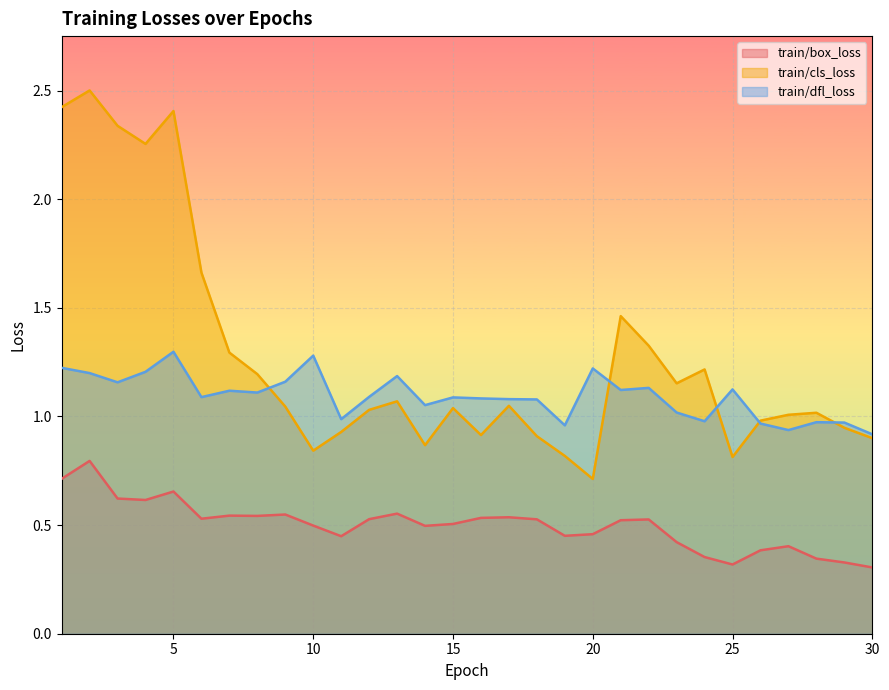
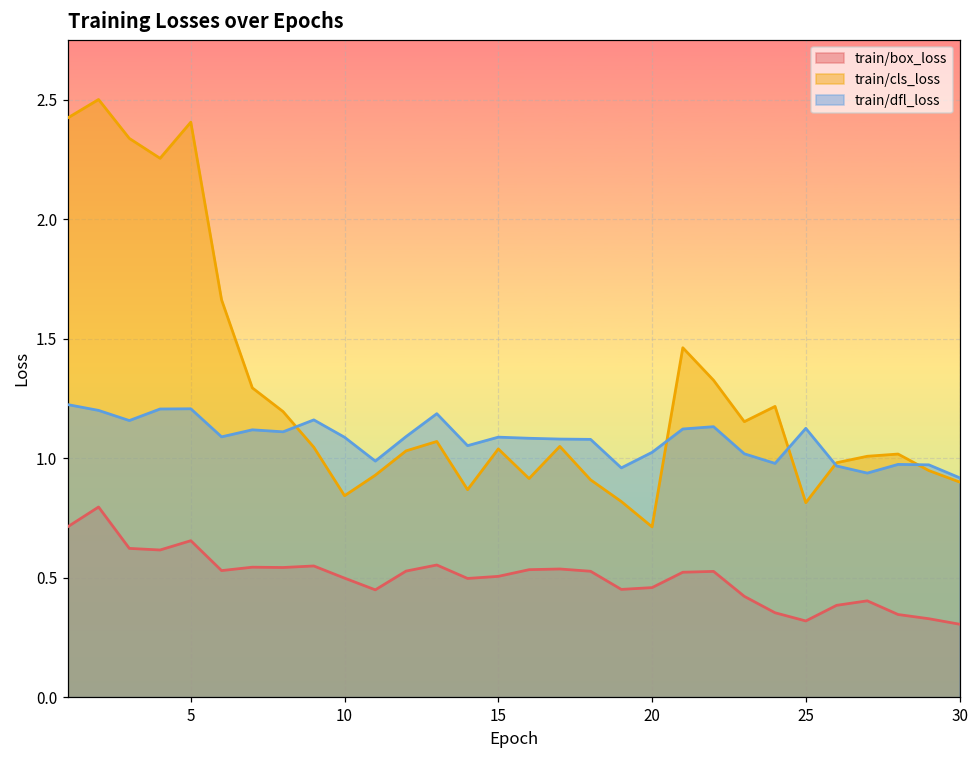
  {
    "train/box_loss": {
      "5": 0.65,
      "10": 0.50,
      "15": 0.51,
      "20": 0.46,
      "25": 0.32,
      "30": 0.30
    },
    "train/cls_loss": {
      "5": 2.41,
      "10": 0.84,
      "15": 1.04,
      "20": 0.71,
      "25": 0.81,
      "30": 0.90
    },
    "train/dfl_loss": {
-     "5": 1.30,
-     "10": 1.28,
+     "5": 1.21,
+     "10": 1.09,
      "15": 1.09,
-     "20": 1.22,
+     "20": 1.02,
      "25": 1.12,
      "30": 0.92
    }
  }
